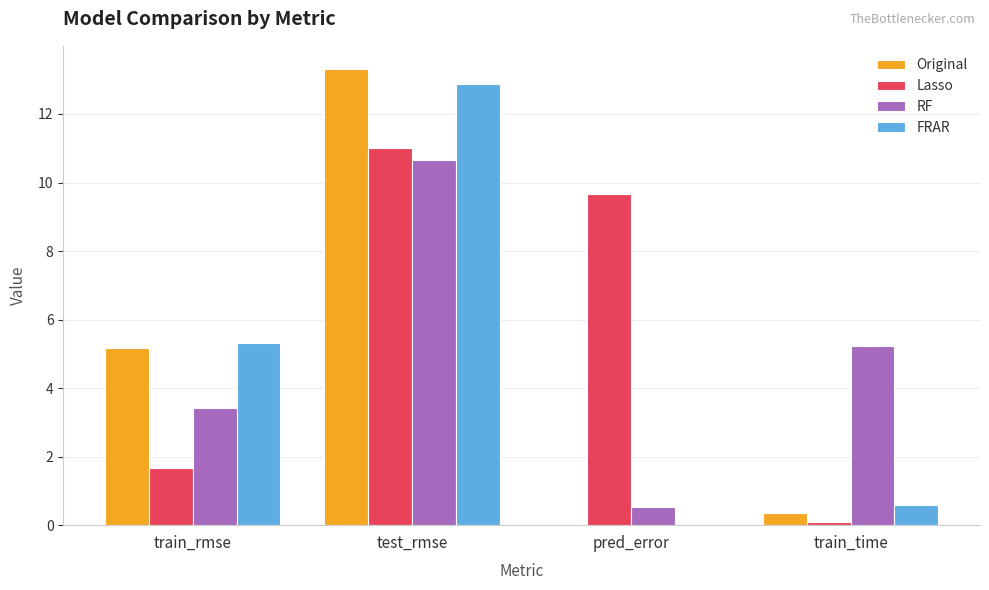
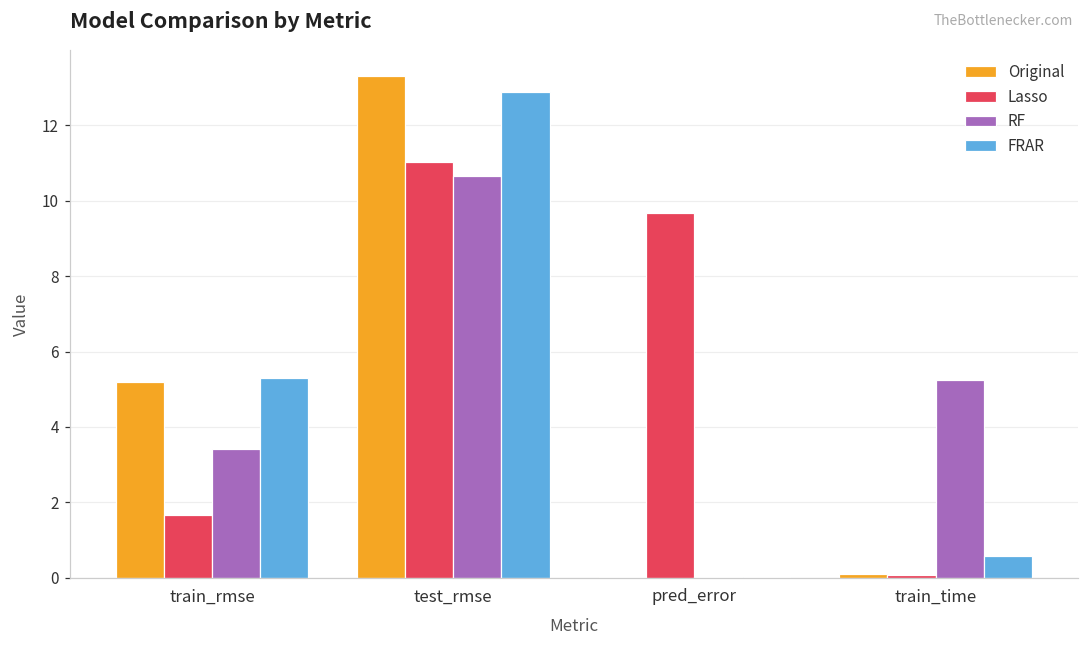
  {
    "Original": {
      "train_rmse": 5.2,
      "test_rmse": 13.3,
-     "train_time": 0.3
+     "train_time": 0.1
    },
    "Lasso": {
      "train_rmse": 1.7,
      "test_rmse": 11.0,
      "pred_error": 9.7,
      "train_time": 0.1
    },
    "RF": {
      "train_rmse": 3.4,
      "test_rmse": 10.7,
-     "pred_error": 0.5,
+     "pred_error": 0.0,
      "train_time": 5.2
    },
    "FRAR": {
      "train_rmse": 5.3,
      "test_rmse": 12.9,
      "train_time": 0.6
    }
  }
